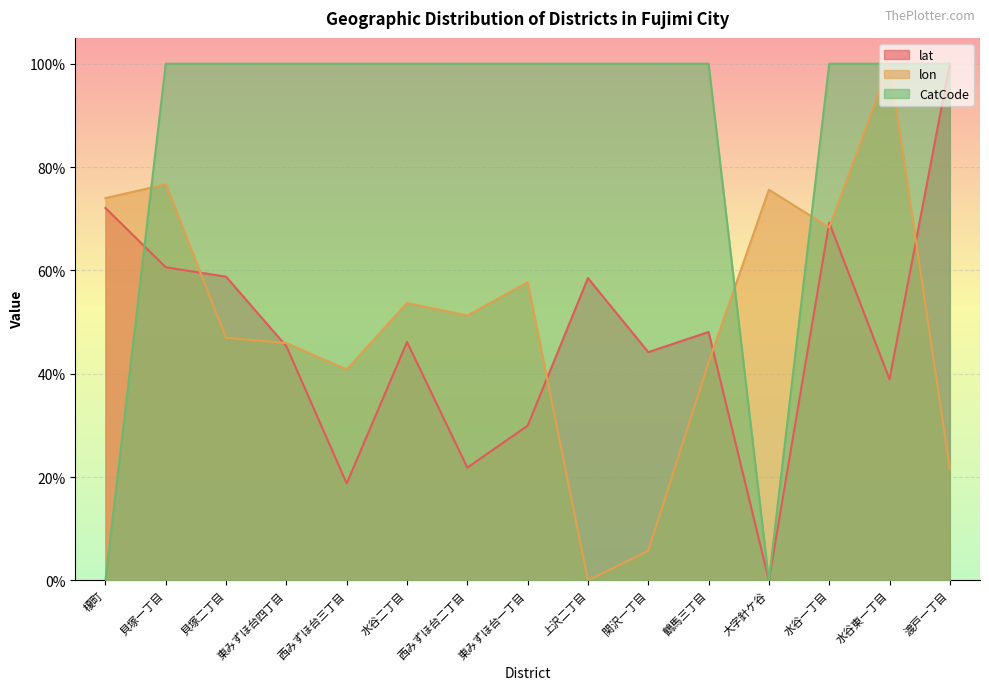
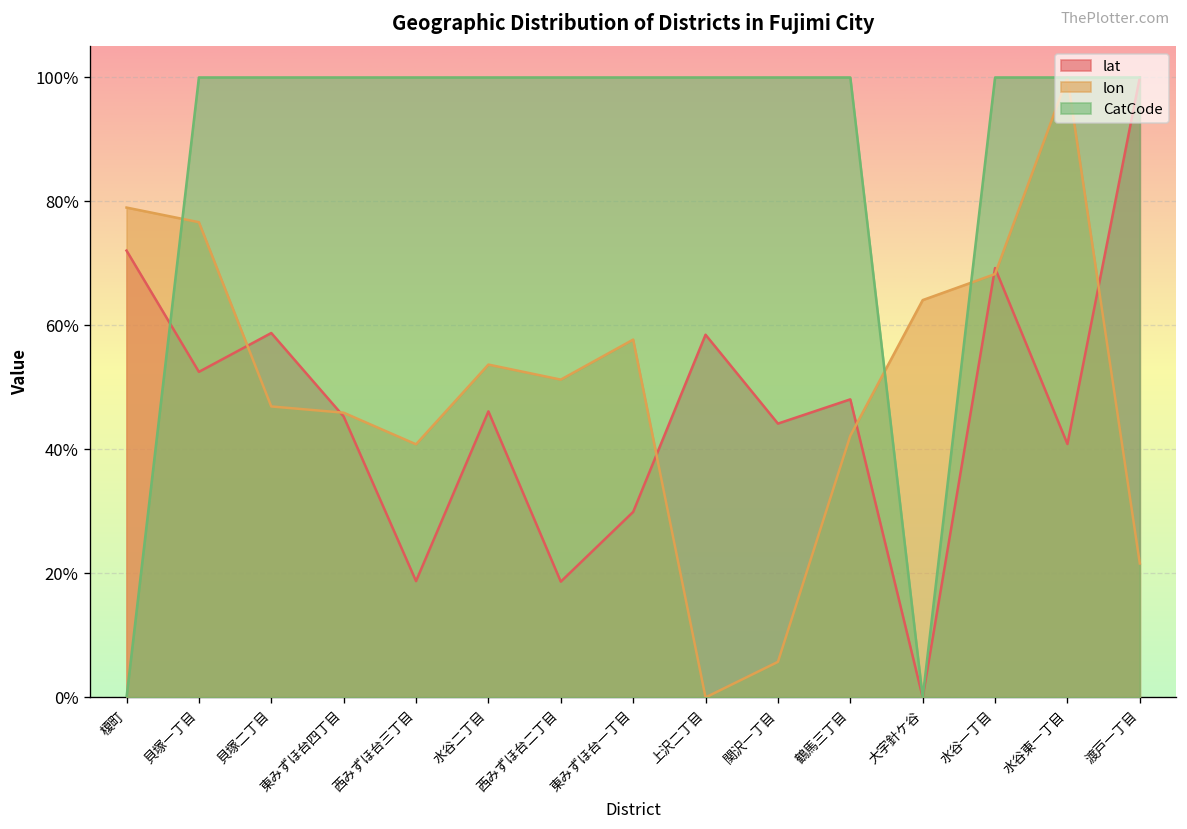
  {
    "lat": {
      "榎町": "72%",
-     "貝塚一丁目": "61%",
+     "貝塚一丁目": "53%",
      "貝塚二丁目": "59%",
      "東みずほ台四丁目": "45%",
      "西みずほ台三丁目": "19%",
      "水谷二丁目": "46%",
-     "西みずほ台二丁目": "22%",
+     "西みずほ台二丁目": "19%",
      "東みずほ台一丁目": "30%",
      "上沢二丁目": "59%",
      "関沢一丁目": "44%",
      "鶴馬三丁目": "48%",
      "水谷一丁目": "69%",
-     "水谷東一丁目": "39%"
+     "水谷東一丁目": "41%"
    },
    "lon": {
-     "榎町": "74%",
+     "榎町": "79%",
      "貝塚一丁目": "77%",
      "貝塚二丁目": "47%",
      "東みずほ台四丁目": "46%",
      "西みずほ台三丁目": "41%",
      "水谷二丁目": "54%",
      "西みずほ台二丁目": "51%",
      "東みずほ台一丁目": "58%",
      "上沢二丁目": "0%",
      "関沢一丁目": "6%",
      "鶴馬三丁目": "42%",
-     "大字針ケ谷": "76%",
+     "大字針ケ谷": "64%",
      "水谷一丁目": "68%",
      "渡戸一丁目": "22%"
    },
    "CatCode": {
      "榎町": "0%",
      "貝塚一丁目": "100%",
      "貝塚二丁目": "100%",
      "東みずほ台四丁目": "100%",
      "西みずほ台三丁目": "100%",
      "水谷二丁目": "100%",
      "西みずほ台二丁目": "100%",
      "東みずほ台一丁目": "100%",
      "上沢二丁目": "100%",
      "関沢一丁目": "100%",
      "鶴馬三丁目": "100%",
      "水谷一丁目": "100%"
    }
  }
